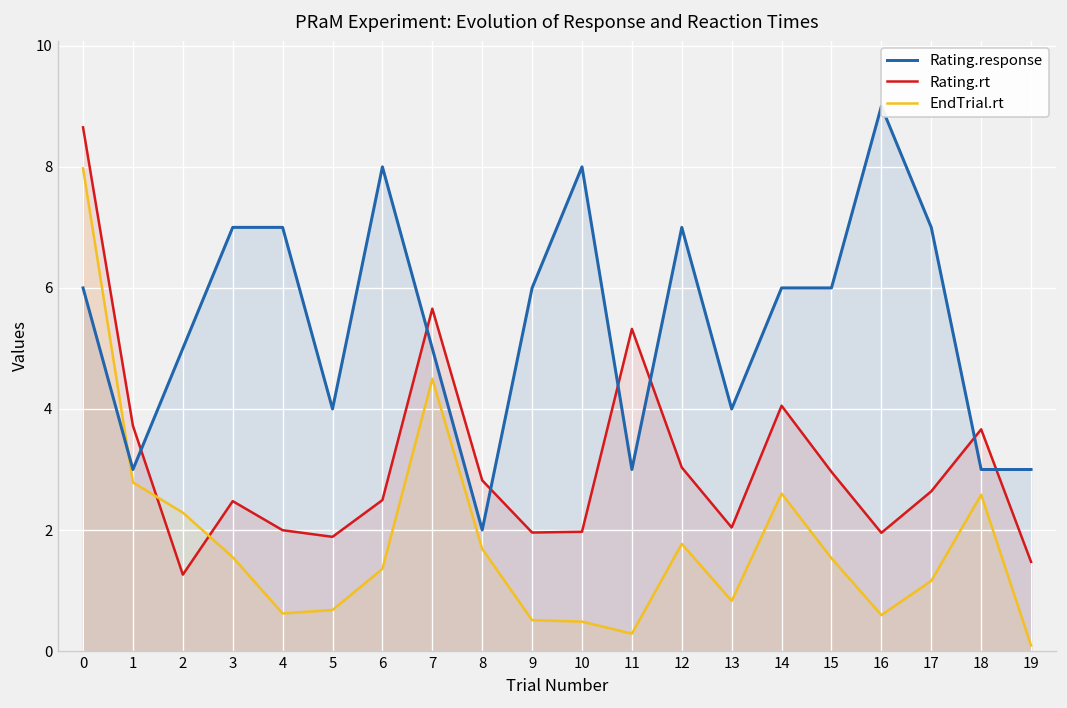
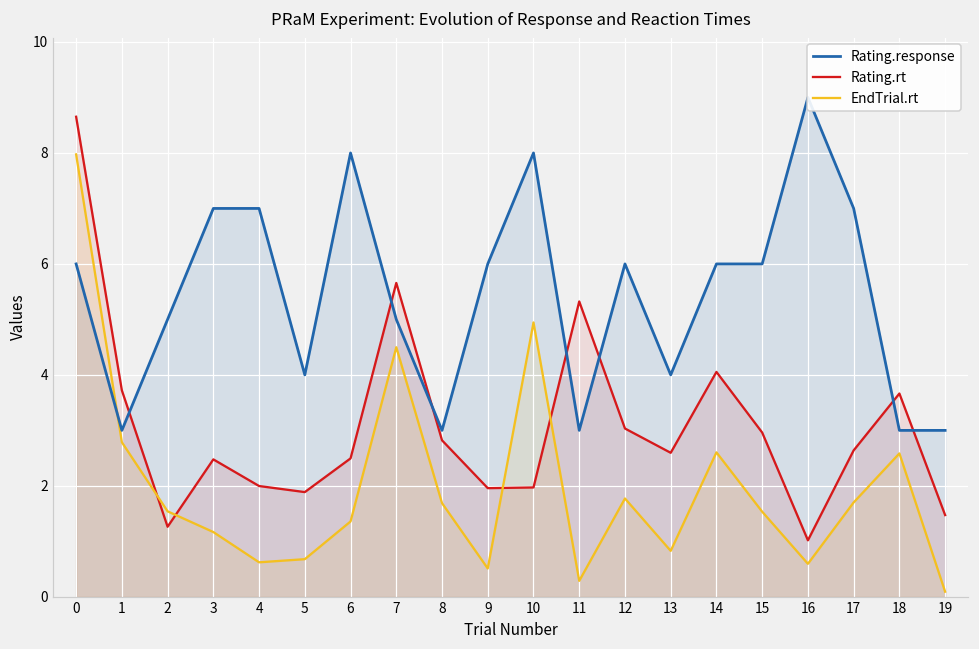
  {
    "Rating.response": {
      "0": 6,
      "1": 3,
      "2": 5,
      "3": 7,
      "4": 7,
      "5": 4,
      "6": 8,
      "7": 5,
-     "8": 2,
+     "8": 3,
      "9": 6,
      "10": 8,
      "11": 3,
-     "12": 7,
+     "12": 6,
      "13": 4,
      "14": 6,
      "15": 6,
      "17": 7,
      "18": 3,
      "19": 3
    },
    "Rating.rt": {
      "0": 8.7,
      "1": 3.7,
      "2": 1.3,
      "3": 2.5,
      "4": 2.0,
      "5": 1.9,
      "6": 2.5,
      "7": 5.7,
      "8": 2.8,
      "9": 2.0,
      "10": 2.0,
      "11": 5.3,
      "12": 3.0,
-     "13": 2.0,
+     "13": 2.6,
      "14": 4.1,
      "15": 3.0,
-     "16": 2.0,
+     "16": 1.0,
      "17": 2.6,
      "18": 3.7,
      "19": 1.5
    },
    "EndTrial.rt": {
      "0": 8.0,
      "1": 2.8,
-     "2": 2.3,
-     "3": 1.6,
+     "2": 1.5,
+     "3": 1.2,
      "4": 0.6,
      "5": 0.7,
      "6": 1.4,
      "7": 4.5,
      "8": 1.7,
      "9": 0.5,
-     "10": 0.5,
+     "10": 4.9,
      "11": 0.3,
      "12": 1.8,
      "13": 0.8,
      "14": 2.6,
      "15": 1.5,
      "16": 0.6,
-     "17": 1.2,
+     "17": 1.7,
      "18": 2.6,
      "19": 0.1
    }
  }
